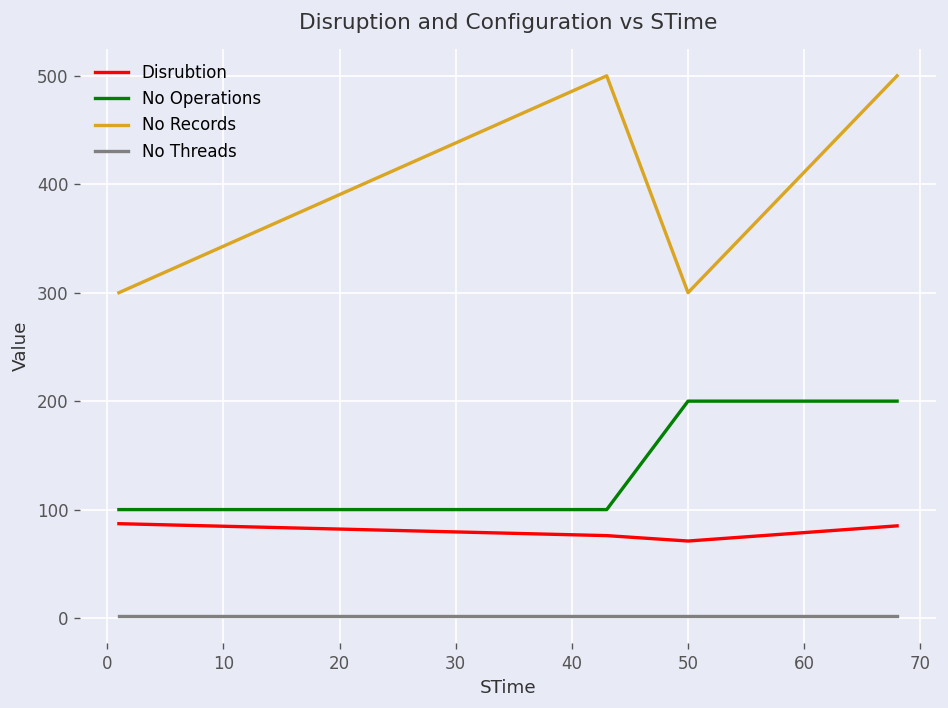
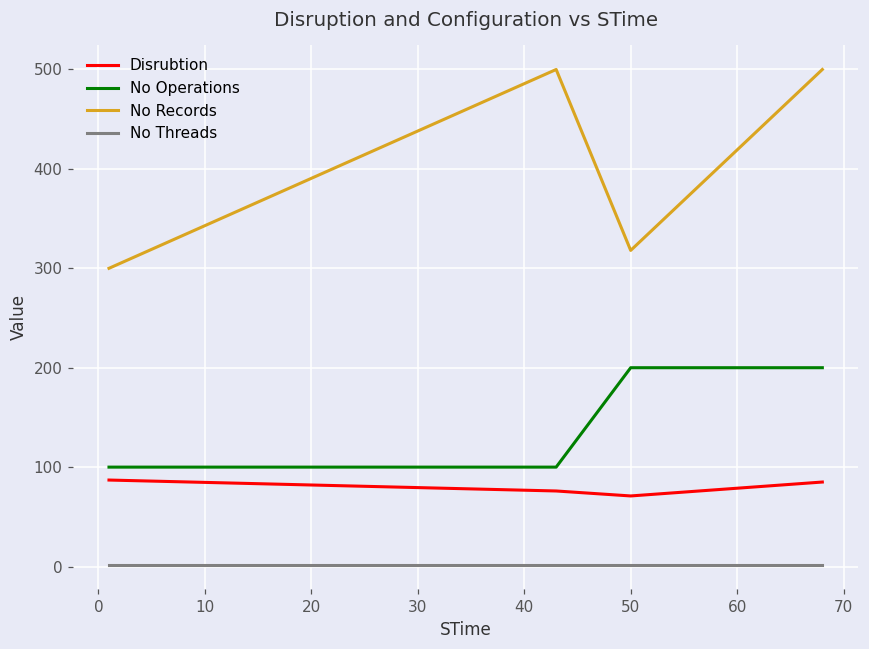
  {
    "Disrubtion": {
      "50": 70
    },
    "No Operations": {
      "50": 200
    },
    "No Records": {
-     "50": 300
+     "50": 320
    },
    "No Threads": {
      "50": 0
    }
  }
